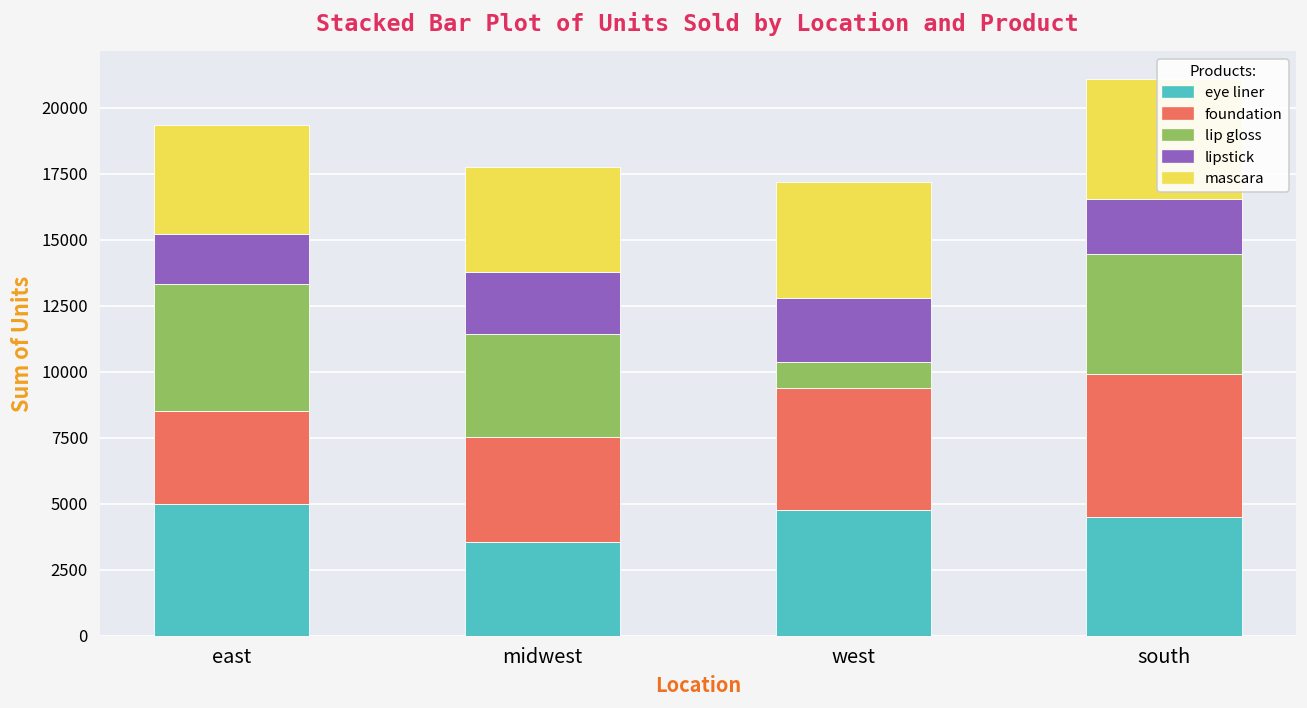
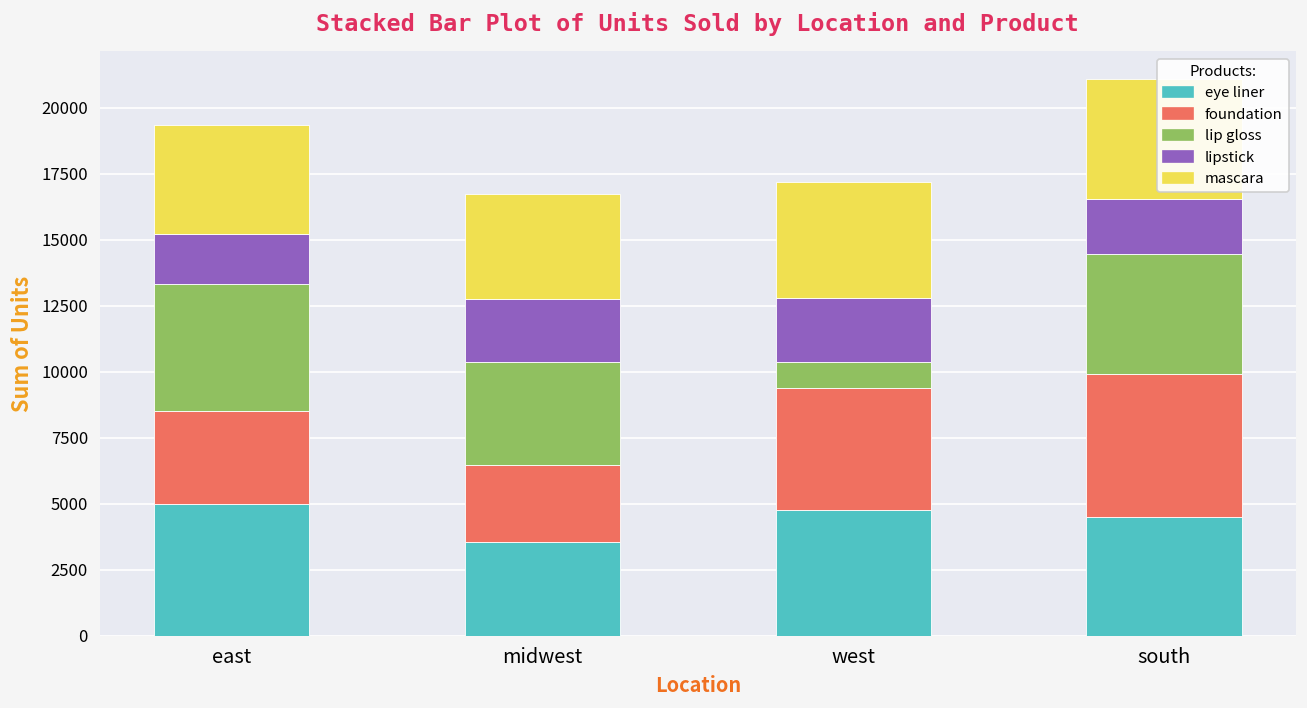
  {
    "eye liner": {
      "east": 5000,
      "midwest": 3500,
      "west": 4700,
      "south": 4500
    },
    "foundation": {
      "east": 3500,
-     "midwest": 4000,
+     "midwest": 3000,
      "west": 4700,
      "south": 5400
    },
    "lip gloss": {
      "east": 4800,
      "midwest": 3900,
      "west": 1000,
      "south": 4500
    },
    "lipstick": {
      "east": 1900,
      "midwest": 2400,
      "west": 2400
    },
    "mascara": {
      "east": 4100,
      "midwest": 4000,
      "west": 4400
    }
  }
